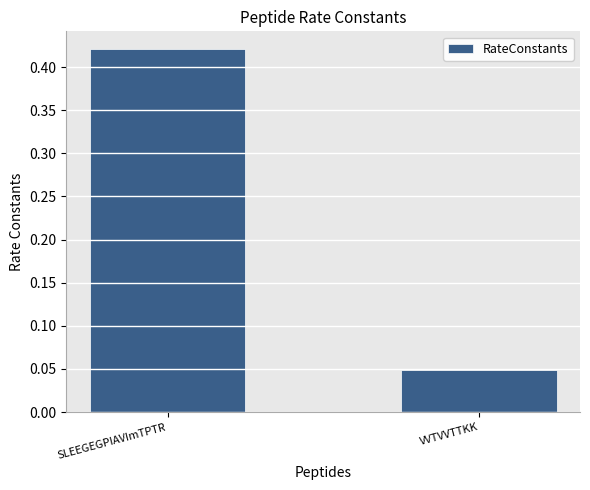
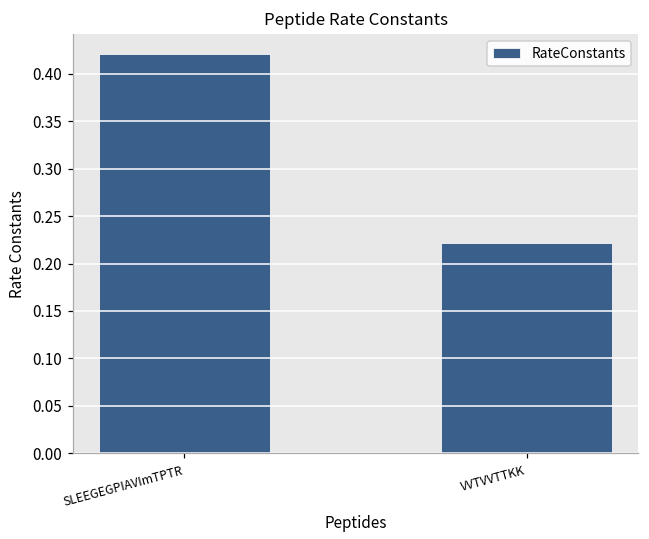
  {
    "SLEEGEGPIAVImTPTR": 0.42,
-   "VVTVVTTKK": 0.05
+   "VVTVVTTKK": 0.22
  }
